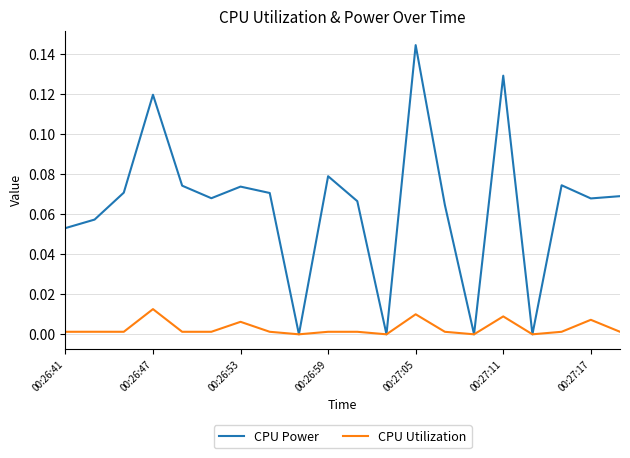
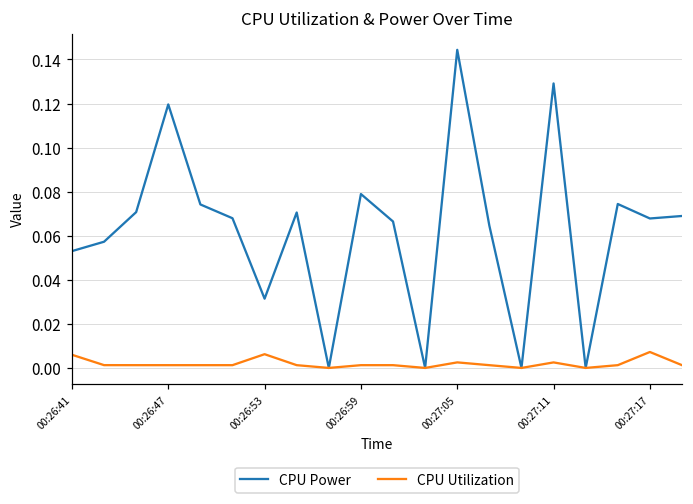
  {
    "CPU Power": {
      "00:26:41": 0.053,
      "00:26:47": 0.120,
-     "00:26:53": 0.074,
+     "00:26:53": 0.031,
      "00:26:59": 0.079,
      "00:27:05": 0.144,
      "00:27:11": 0.129,
      "00:27:17": 0.068
    },
    "CPU Utilization": {
-     "00:26:41": 0.001,
-     "00:26:47": 0.013,
+     "00:26:41": 0.006,
+     "00:26:47": 0.001,
      "00:26:53": 0.006,
      "00:26:59": 0.001,
-     "00:27:05": 0.010,
-     "00:27:11": 0.009,
+     "00:27:05": 0.003,
+     "00:27:11": 0.003,
      "00:27:17": 0.007
    }
  }
